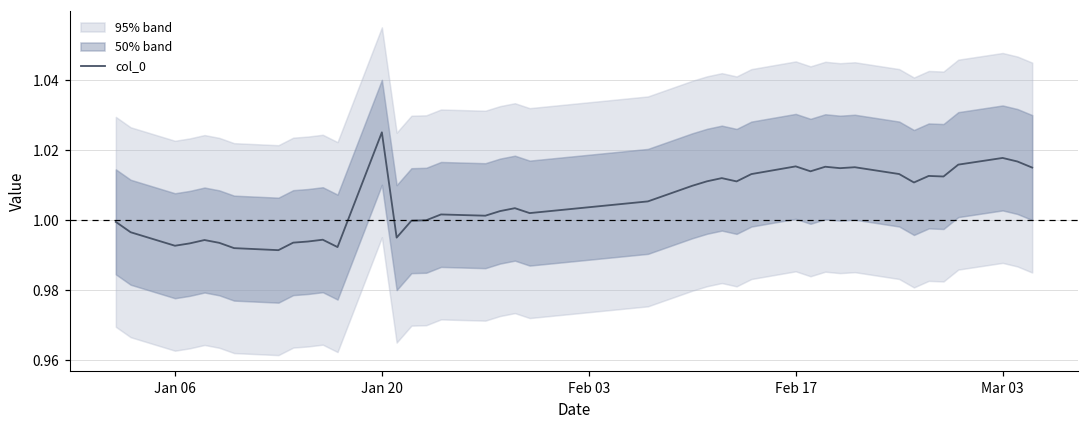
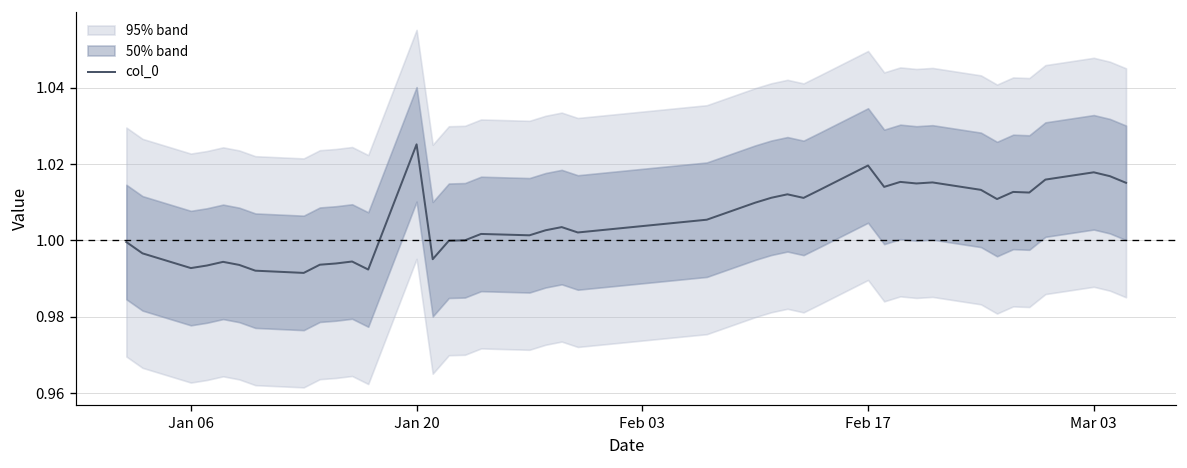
  {
    "col_0": {
      "Jan 06": 0.993,
      "Jan 20": 1.025,
-     "Feb 17": 1.015,
+     "Feb 17": 1.020,
      "Mar 03": 1.018
    }
  }
